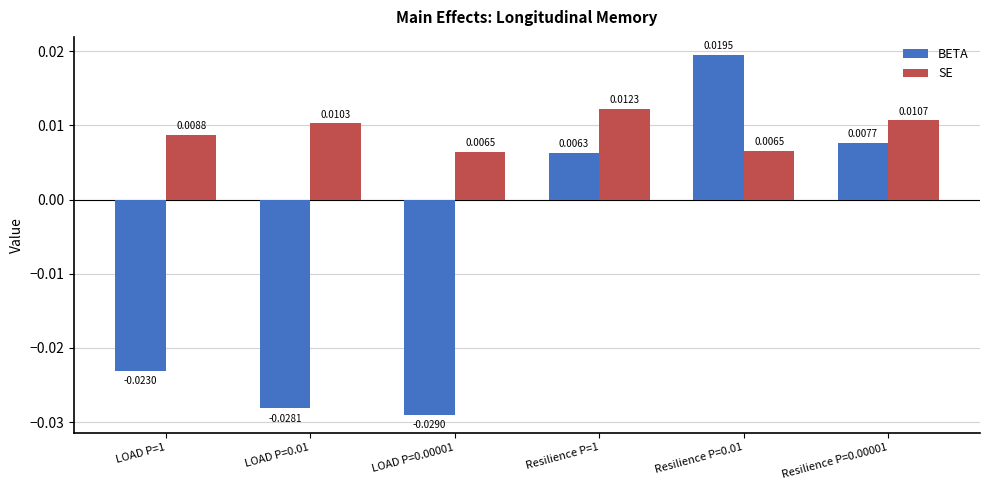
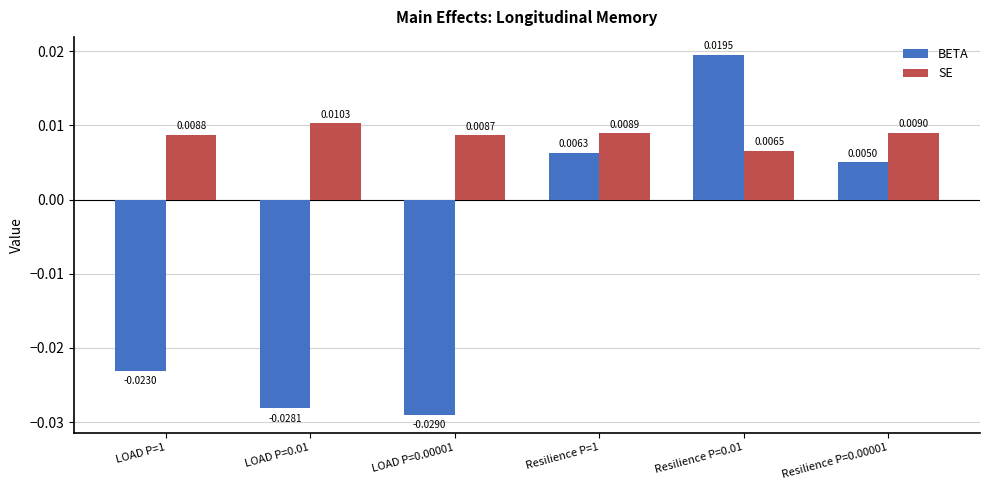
  {
    "BETA": {
      "LOAD P=1": -0.0230,
      "LOAD P=0.01": -0.0281,
      "LOAD P=0.00001": -0.0290,
      "Resilience P=1": 0.0063,
      "Resilience P=0.01": 0.0195,
-     "Resilience P=0.00001": 0.0077
+     "Resilience P=0.00001": 0.0050
    },
    "SE": {
      "LOAD P=1": 0.0088,
      "LOAD P=0.01": 0.0103,
-     "LOAD P=0.00001": 0.0065,
-     "Resilience P=1": 0.0123,
+     "LOAD P=0.00001": 0.0087,
+     "Resilience P=1": 0.0089,
      "Resilience P=0.01": 0.0065,
-     "Resilience P=0.00001": 0.0107
+     "Resilience P=0.00001": 0.0090
    }
  }
